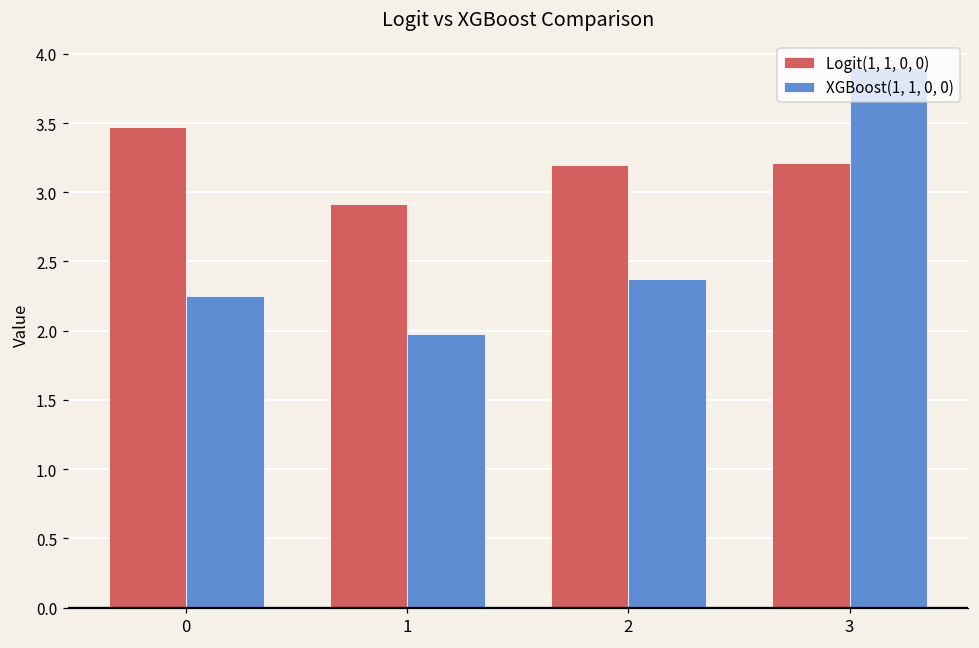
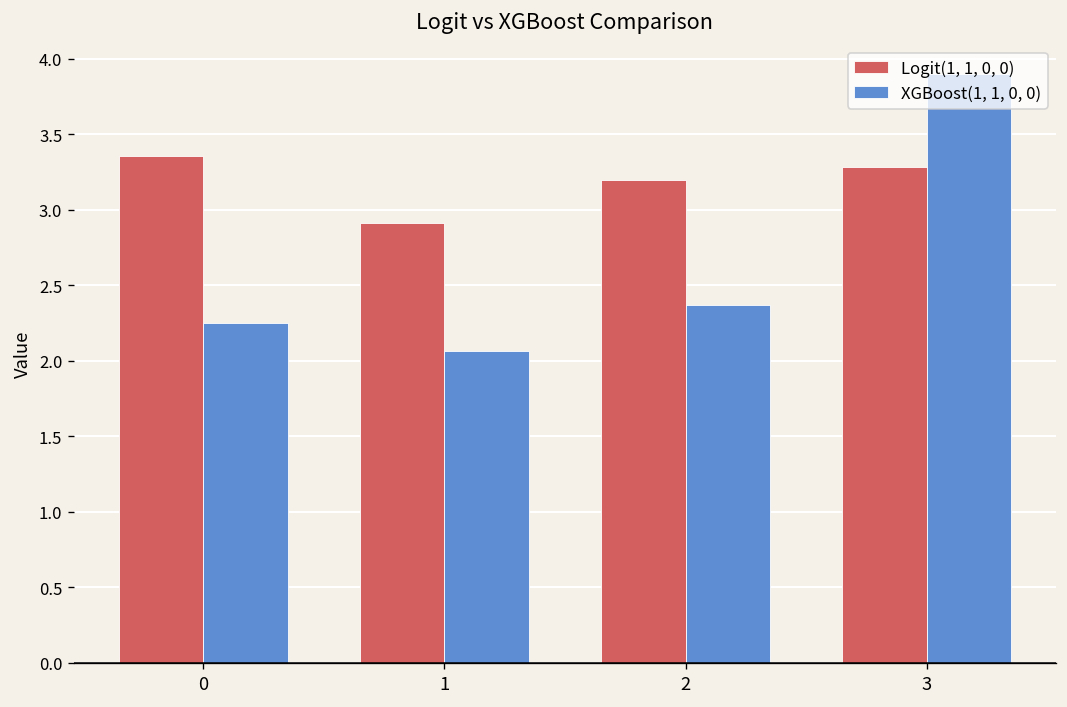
  {
    "Logit(1, 1, 0, 0)": {
-     "0": 3.47,
+     "0": 3.36,
      "1": 2.91,
      "2": 3.19,
-     "3": 3.21
+     "3": 3.28
    },
    "XGBoost(1, 1, 0, 0)": {
      "0": 2.25,
-     "1": 1.98,
+     "1": 2.06,
      "2": 2.37
    }
  }
